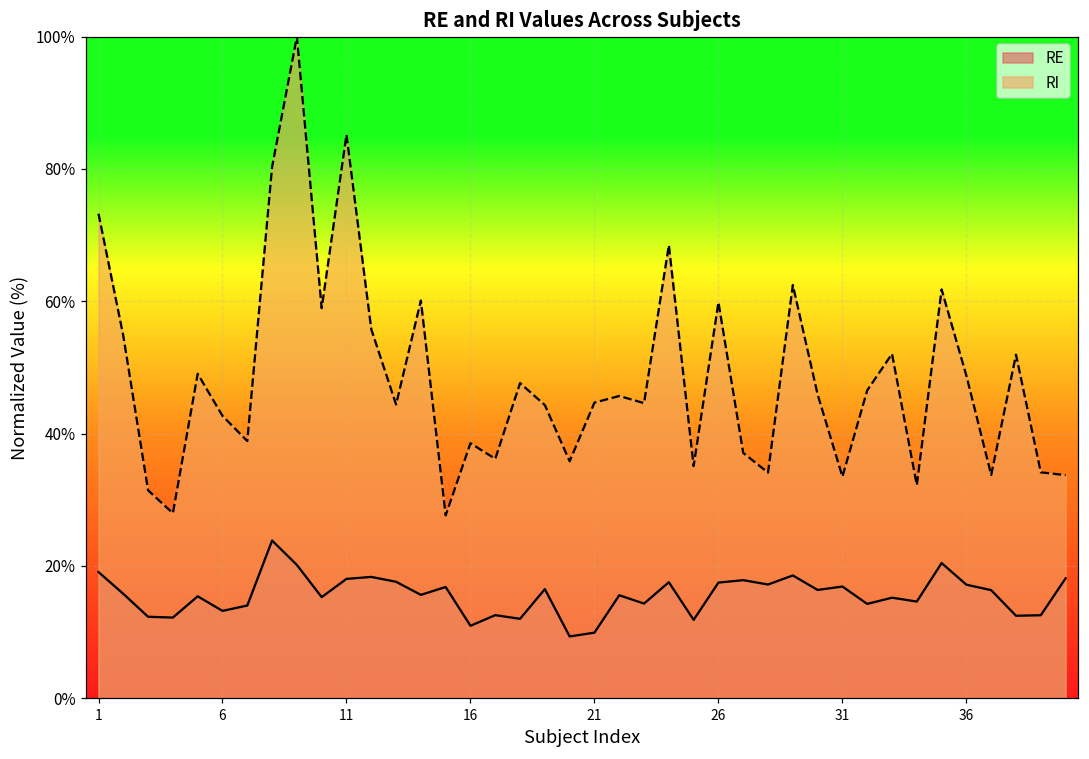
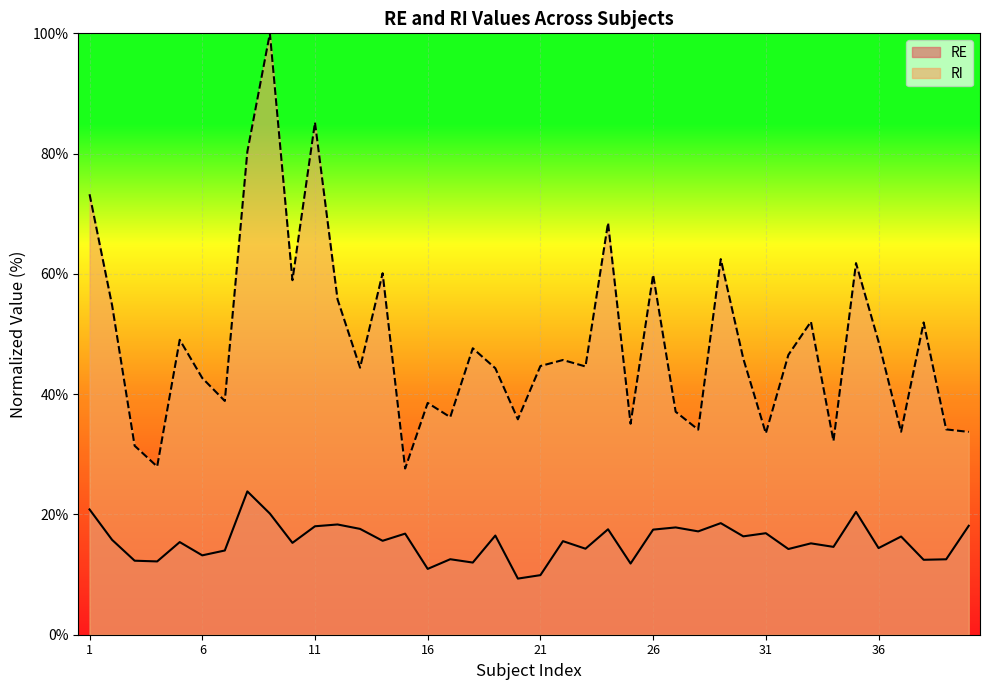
  {
    "RE": {
-     "1": "19%",
+     "1": "21%",
      "6": "13%",
      "11": "18%",
      "16": "11%",
      "21": "10%",
      "26": "17%",
      "31": "17%",
-     "36": "17%"
+     "36": "14%"
    },
    "RI": {
      "1": "73%",
      "6": "43%",
      "11": "85%",
      "16": "39%",
      "21": "45%",
      "26": "60%",
      "31": "33%",
      "36": "49%"
    }
  }
